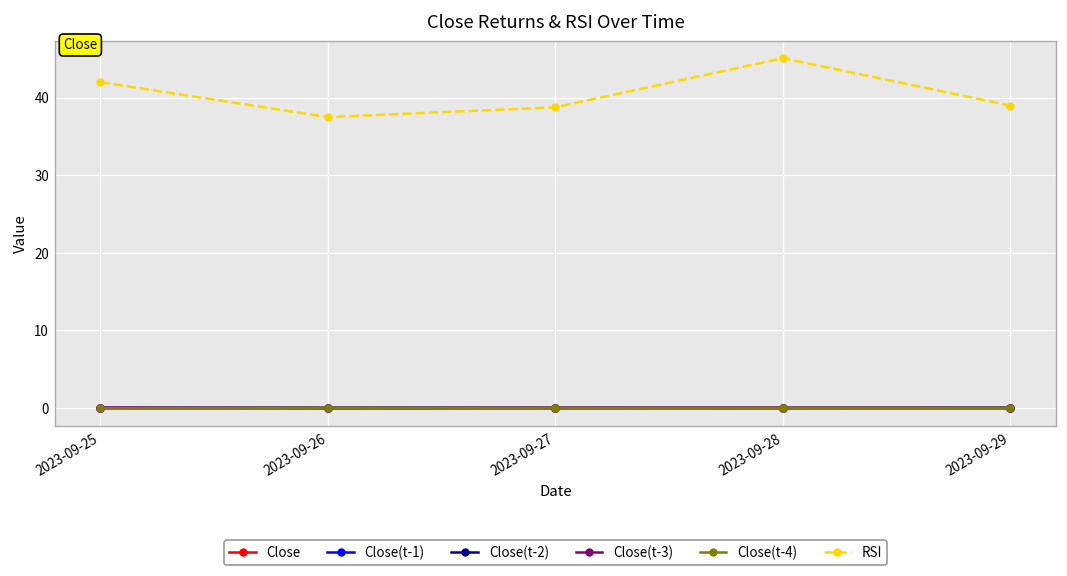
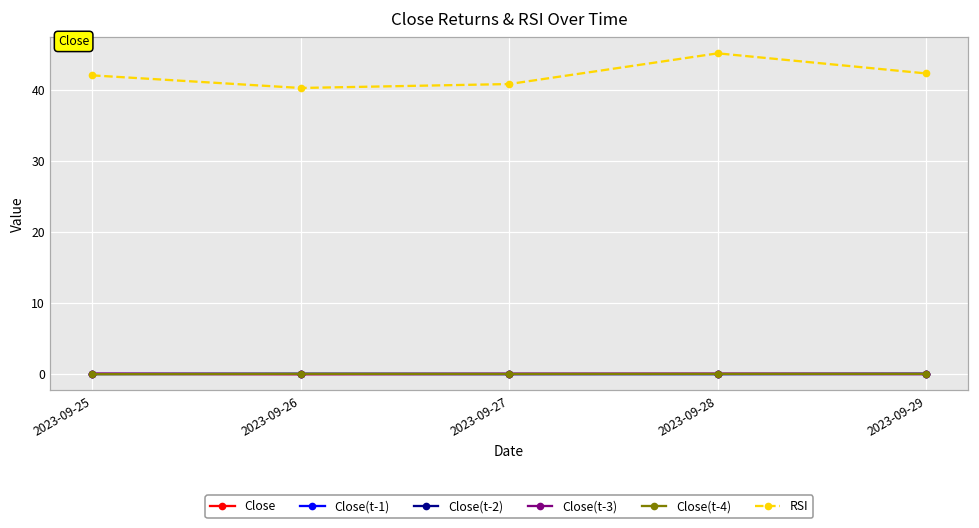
  {
    "Close(t-4)": {
      "2023-09-25": 0,
      "2023-09-26": 0,
      "2023-09-27": 0,
      "2023-09-28": 0,
      "2023-09-29": 0
    },
    "RSI": {
      "2023-09-25": 42,
-     "2023-09-26": 37,
-     "2023-09-27": 39,
+     "2023-09-26": 40,
+     "2023-09-27": 41,
      "2023-09-28": 45,
-     "2023-09-29": 39
+     "2023-09-29": 42
    }
  }
